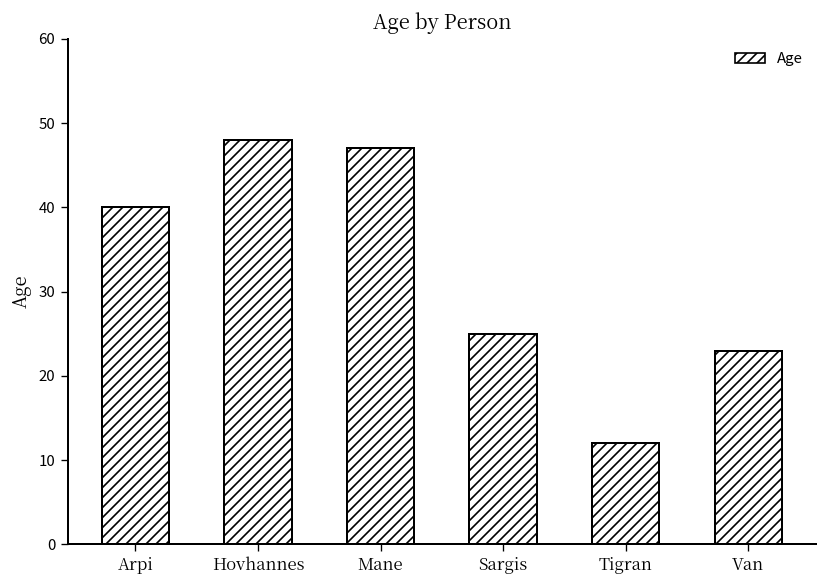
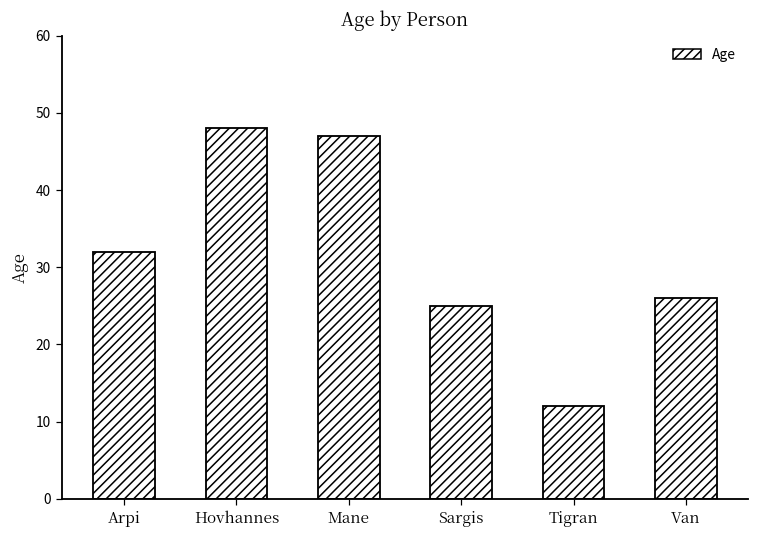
  {
-   "Arpi": 40,
+   "Arpi": 32,
    "Hovhannes": 48,
    "Mane": 47,
    "Sargis": 25,
    "Tigran": 12,
-   "Van": 23
+   "Van": 26
  }
